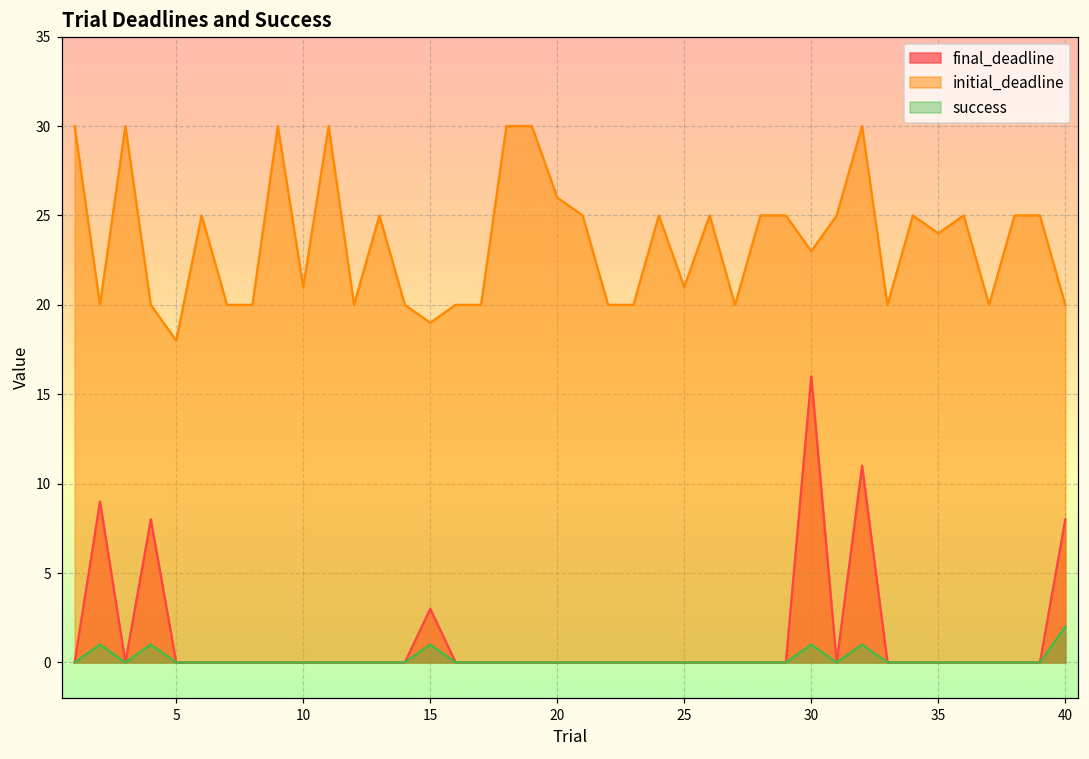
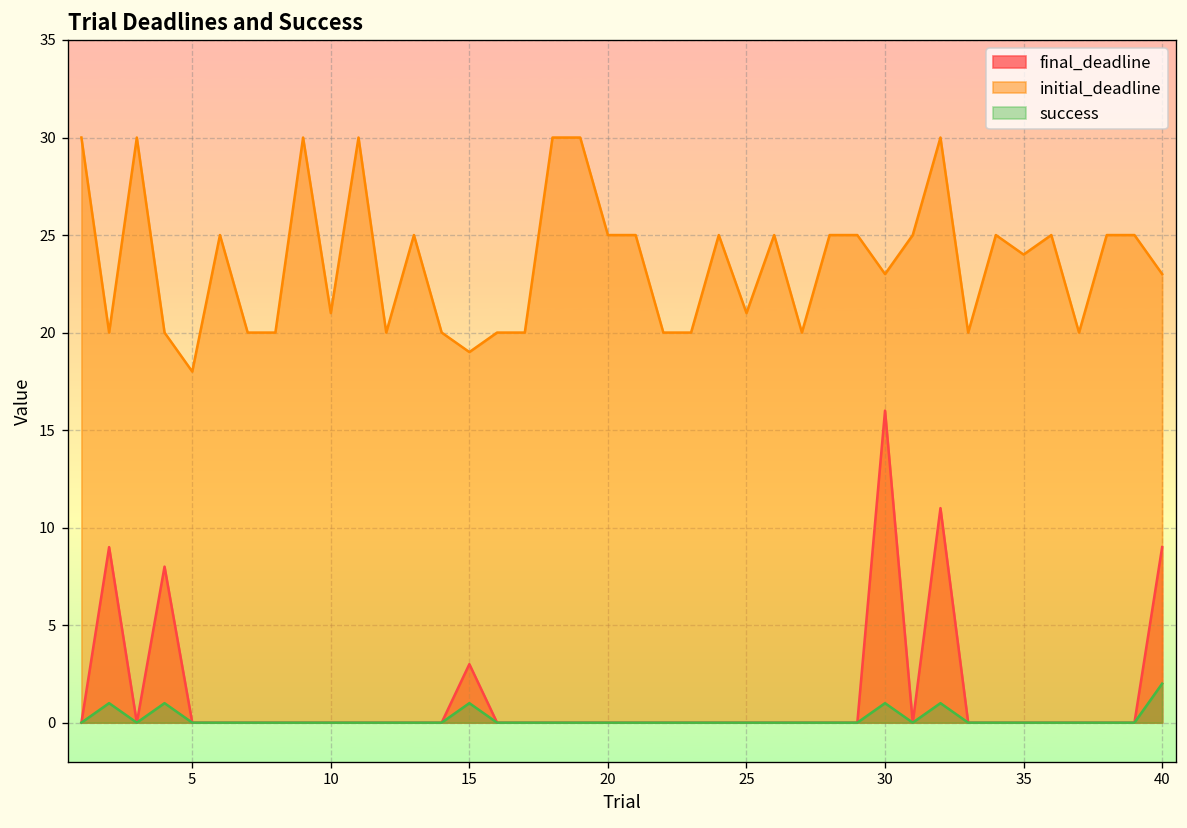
  {
    "final_deadline": {
      "15": 3,
      "30": 16,
-     "40": 8
+     "40": 9
    },
    "initial_deadline": {
      "5": 18,
      "10": 21,
      "15": 19,
-     "20": 26,
+     "20": 25,
      "25": 21,
      "30": 23,
      "35": 24,
-     "40": 20
+     "40": 23
    },
    "success": {
      "15": 1,
      "30": 1,
      "40": 2
    }
  }
